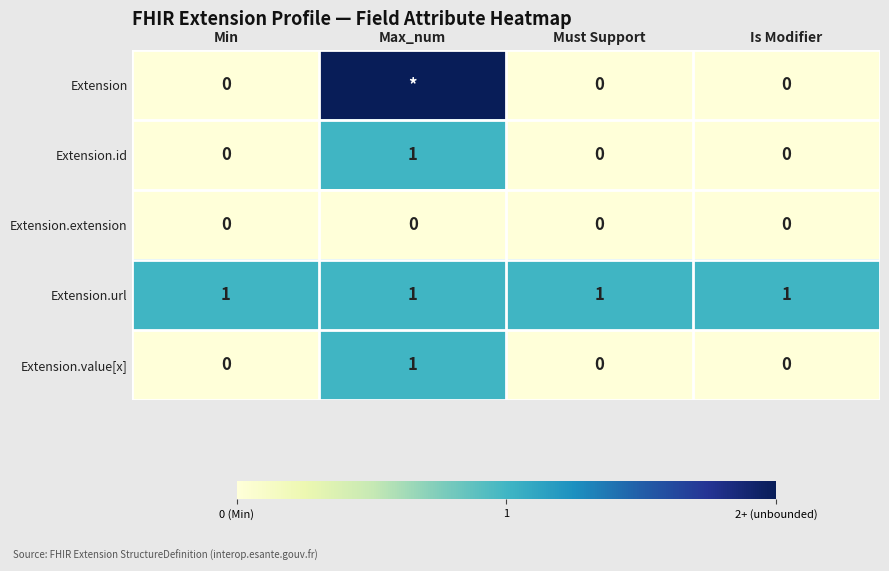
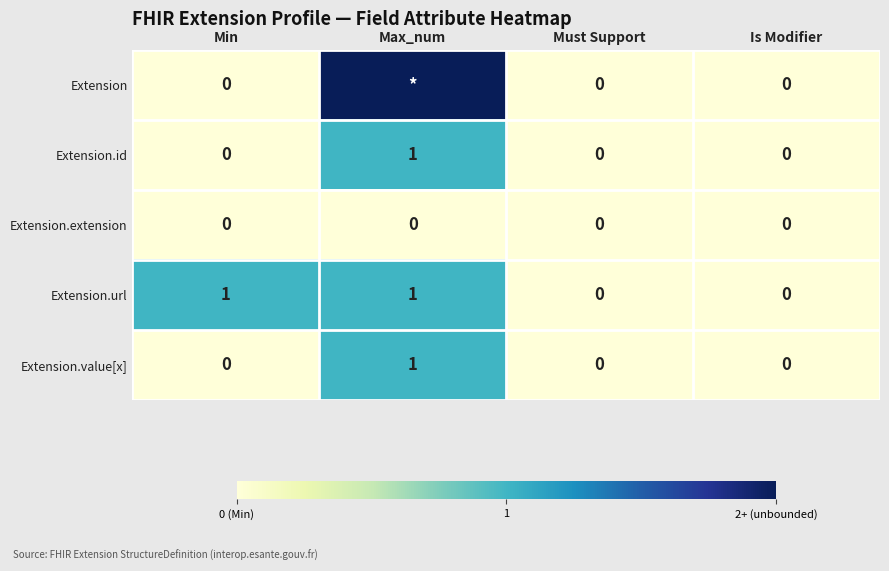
  {
    "Extension": {
      "Min": 0,
      "Must Support": 0,
      "Is Modifier": 0
    },
    "Extension.id": {
      "Min": 0,
      "Max_num": 1,
      "Must Support": 0,
      "Is Modifier": 0
    },
    "Extension.extension": {
      "Min": 0,
      "Max_num": 0,
      "Must Support": 0,
      "Is Modifier": 0
    },
    "Extension.url": {
      "Min": 1,
      "Max_num": 1,
-     "Must Support": 1,
-     "Is Modifier": 1
+     "Must Support": 0,
+     "Is Modifier": 0
    },
    "Extension.value[x]": {
      "Min": 0,
      "Max_num": 1,
      "Must Support": 0,
      "Is Modifier": 0
    }
  }
